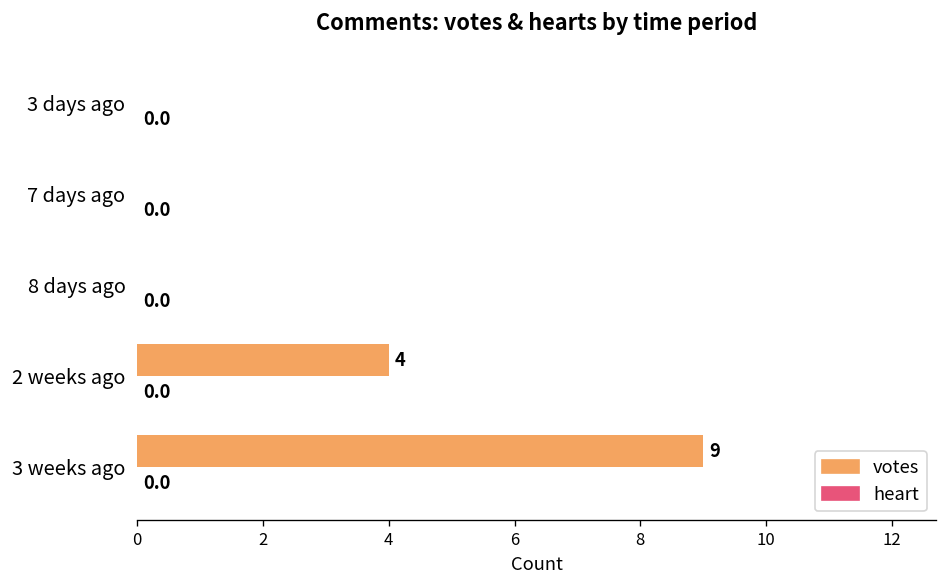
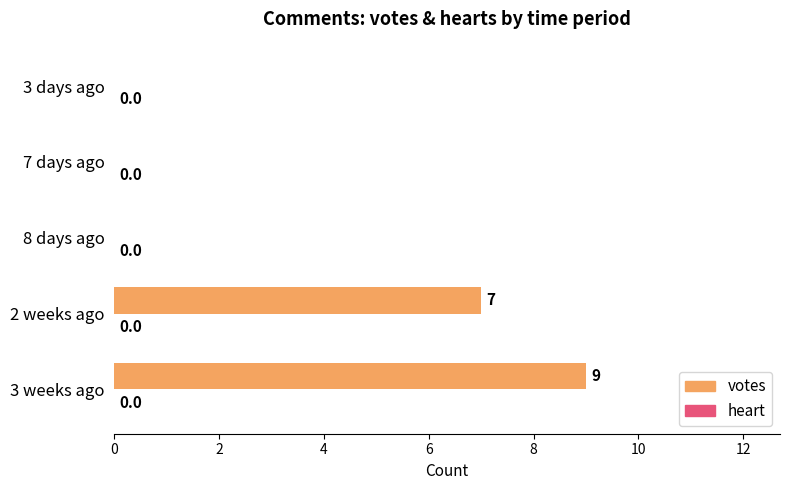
  {
    "votes": {
-     "2 weeks ago": 4,
+     "2 weeks ago": 7,
      "3 weeks ago": 9
    },
    "heart": {
      "3 days ago": 0.0,
      "7 days ago": 0.0,
      "8 days ago": 0.0,
      "2 weeks ago": 0.0,
      "3 weeks ago": 0.0
    }
  }
